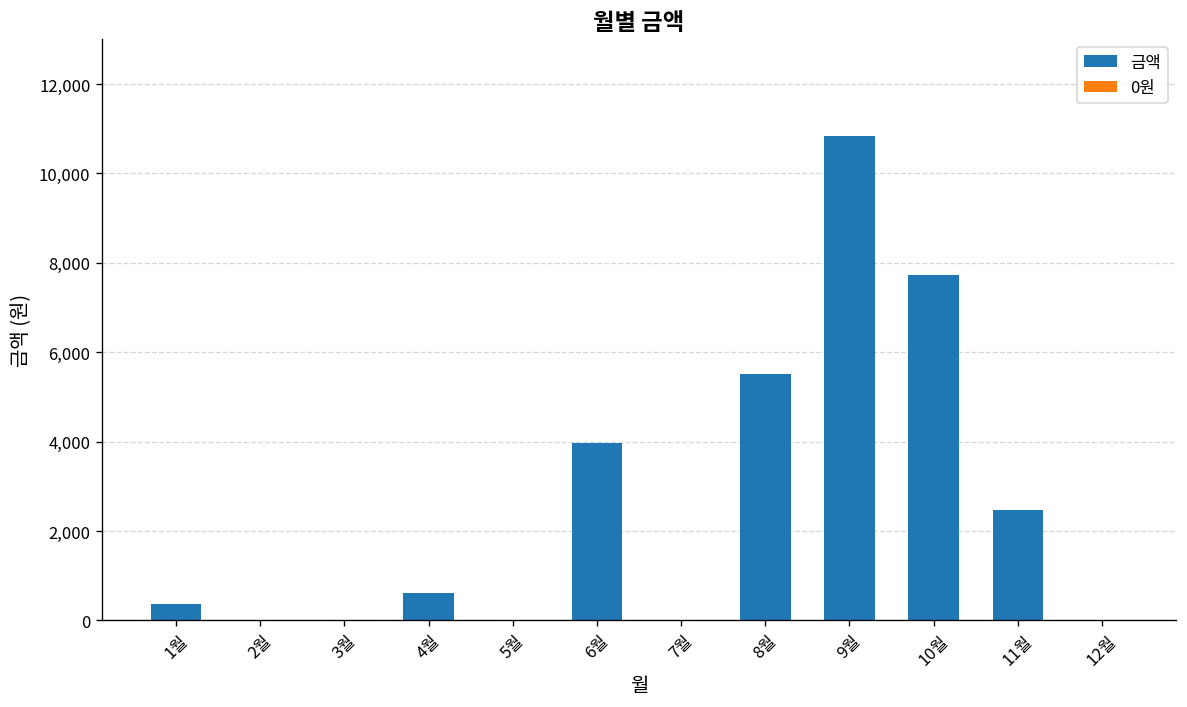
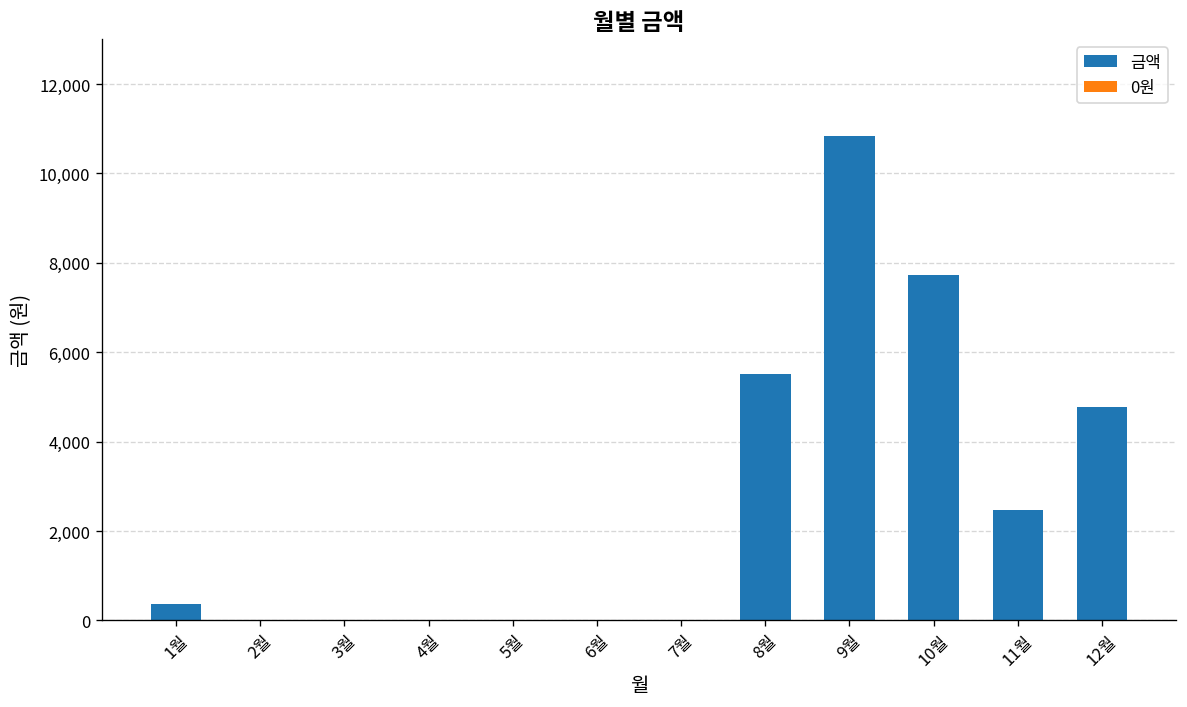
  {
    "1월": "400",
    "2월": "0",
    "3월": "0",
-   "4월": "600",
+   "4월": "0",
    "5월": "0",
-   "6월": "4,000",
+   "6월": "0",
    "7월": "0",
    "8월": "5,500",
    "9월": "10,800",
    "10월": "7,700",
    "11월": "2,500",
-   "12월": "0"
+   "12월": "4,800"
  }
